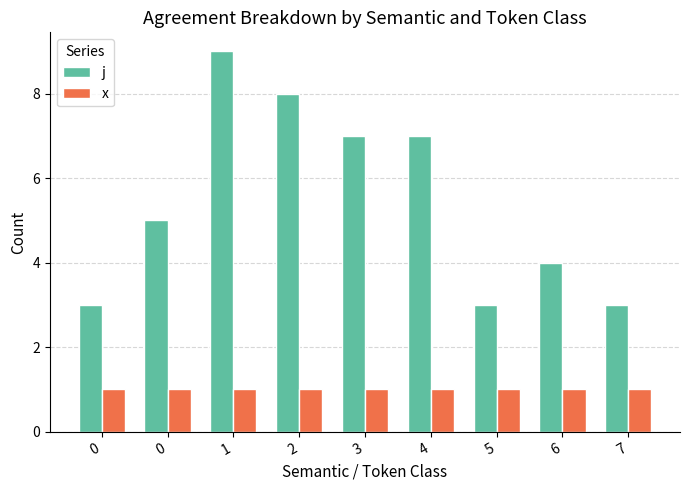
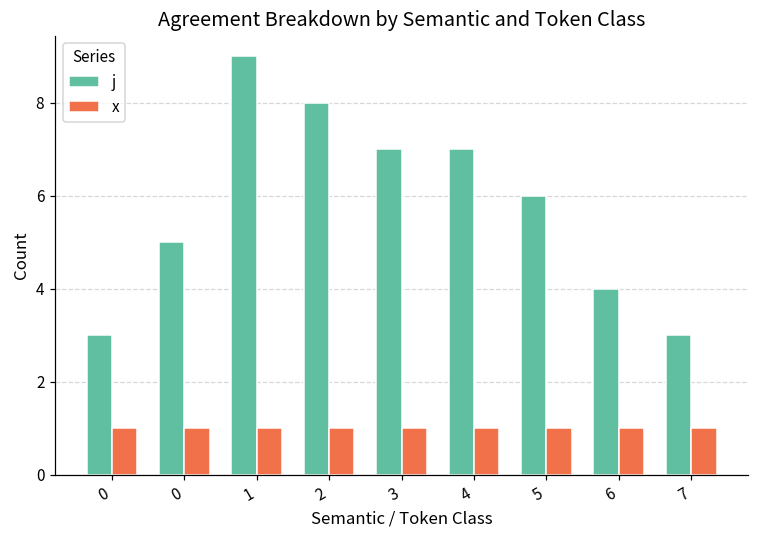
  {
    "j": {
      "1": 9,
      "2": 8,
      "3": 7,
      "4": 7,
-     "5": 3,
+     "5": 6,
      "6": 4,
      "7": 3
    },
    "x": {
      "1": 1,
      "2": 1,
      "3": 1,
      "4": 1,
      "5": 1,
      "6": 1,
      "7": 1
    }
  }
